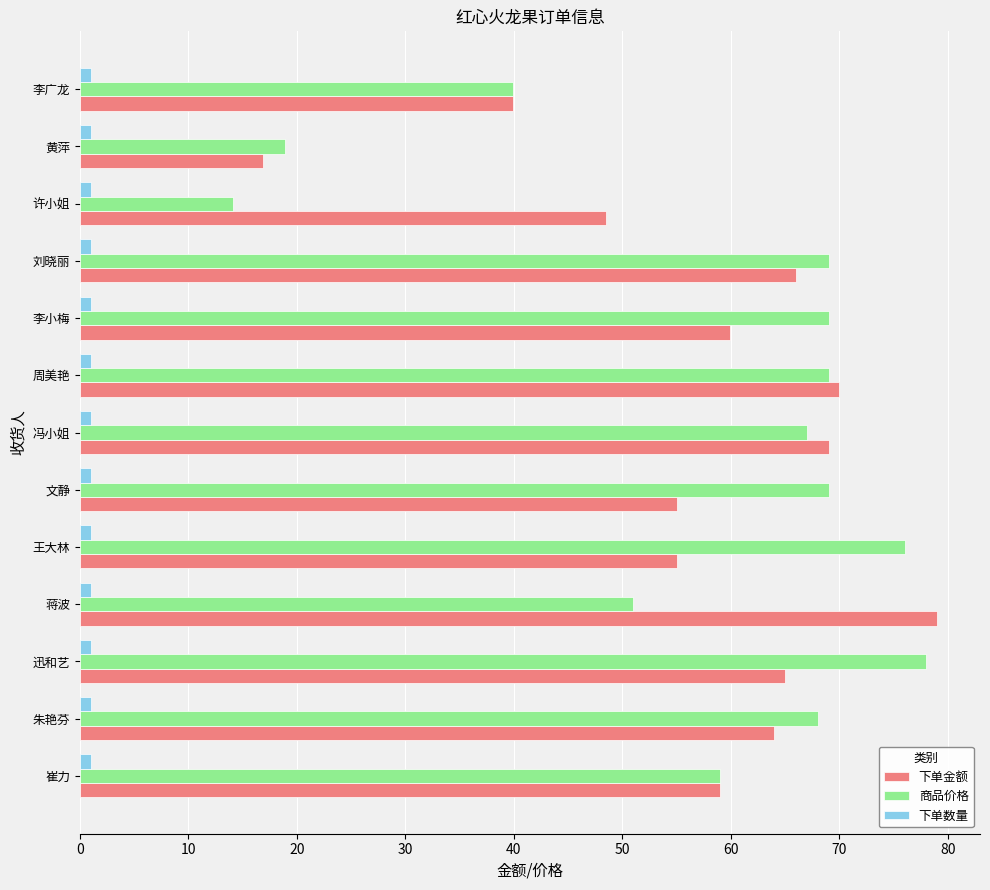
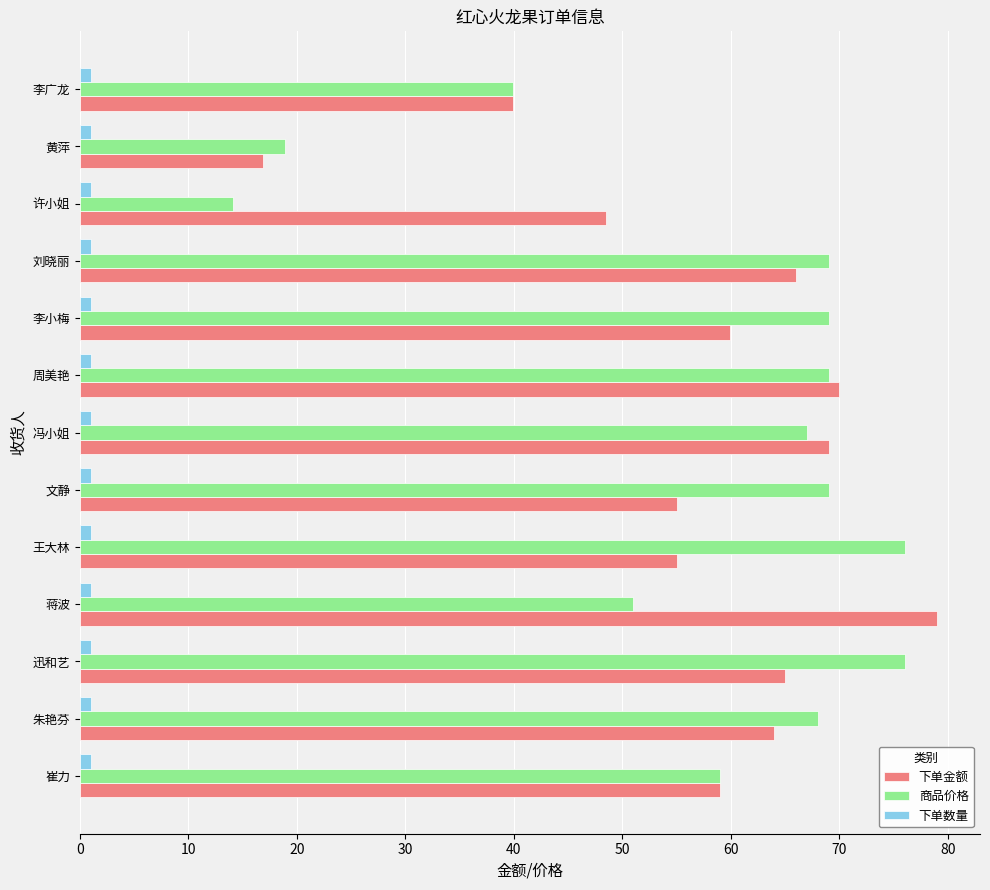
  {
    "下单金额": {
      "李广龙": 40,
      "黄萍": 17,
      "许小姐": 48.5,
      "刘晓丽": 66,
      "李小梅": 60,
      "周美艳": 70,
      "冯小姐": 69,
      "文静": 55,
      "王大林": 55,
      "蒋波": 79,
      "迅和艺": 65,
      "朱艳芬": 64,
      "崔力": 59
    },
    "商品价格": {
      "李广龙": 40,
      "黄萍": 19,
      "许小姐": 14,
      "刘晓丽": 69,
      "李小梅": 69,
      "周美艳": 69,
      "冯小姐": 67,
      "文静": 69,
      "王大林": 76,
      "蒋波": 51,
-     "迅和艺": 78,
+     "迅和艺": 76,
      "朱艳芬": 68,
      "崔力": 59
    },
    "下单数量": {
      "李广龙": 1,
      "黄萍": 1,
      "许小姐": 1,
      "刘晓丽": 1,
      "李小梅": 1,
      "周美艳": 1,
      "冯小姐": 1,
      "文静": 1,
      "王大林": 1,
      "蒋波": 1,
      "迅和艺": 1,
      "朱艳芬": 1,
      "崔力": 1
    }
  }
